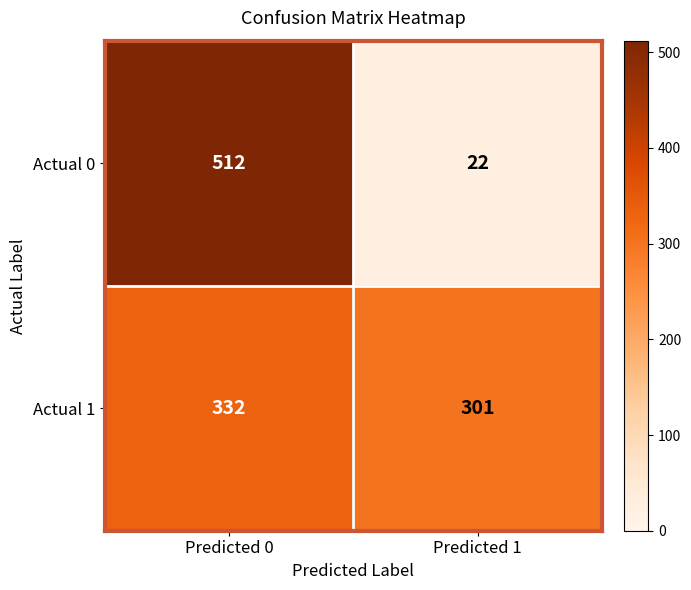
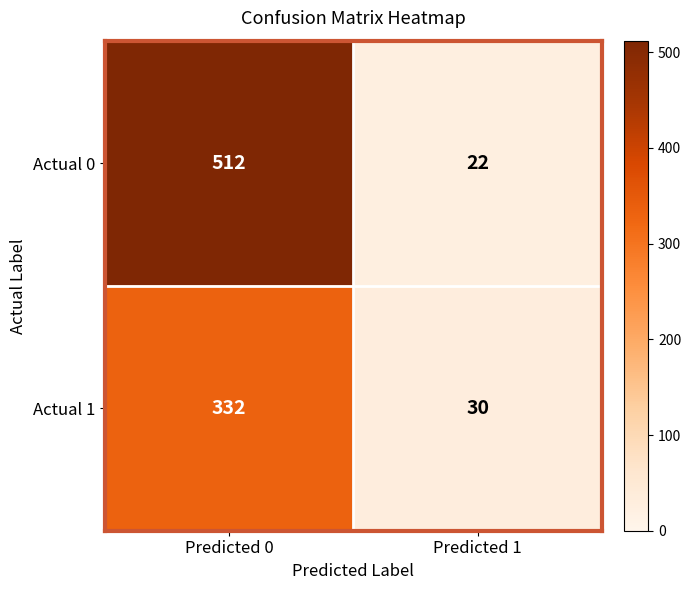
  {
    "Actual 0": {
      "Predicted 0": 512,
      "Predicted 1": 22
    },
    "Actual 1": {
      "Predicted 0": 332,
-     "Predicted 1": 301
+     "Predicted 1": 30
    }
  }
